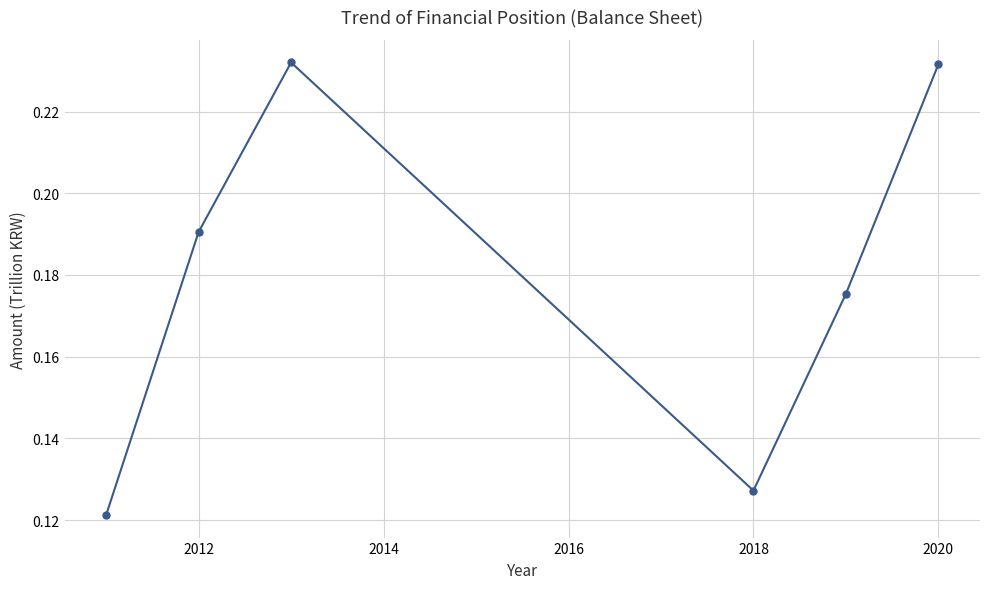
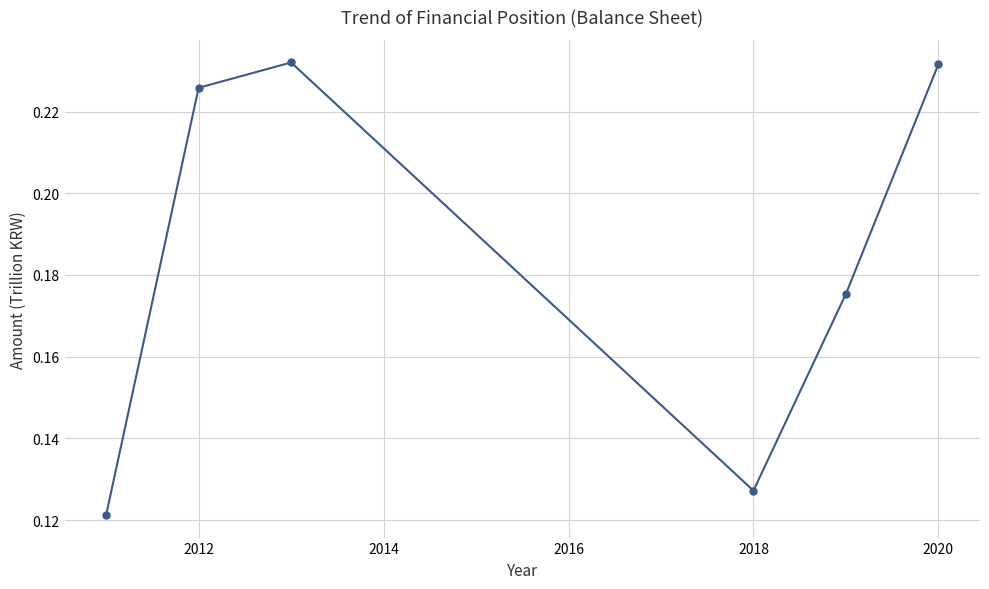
  {
-   "2012": 0.191,
+   "2012": 0.226,
    "2018": 0.127,
    "2020": 0.232
  }
